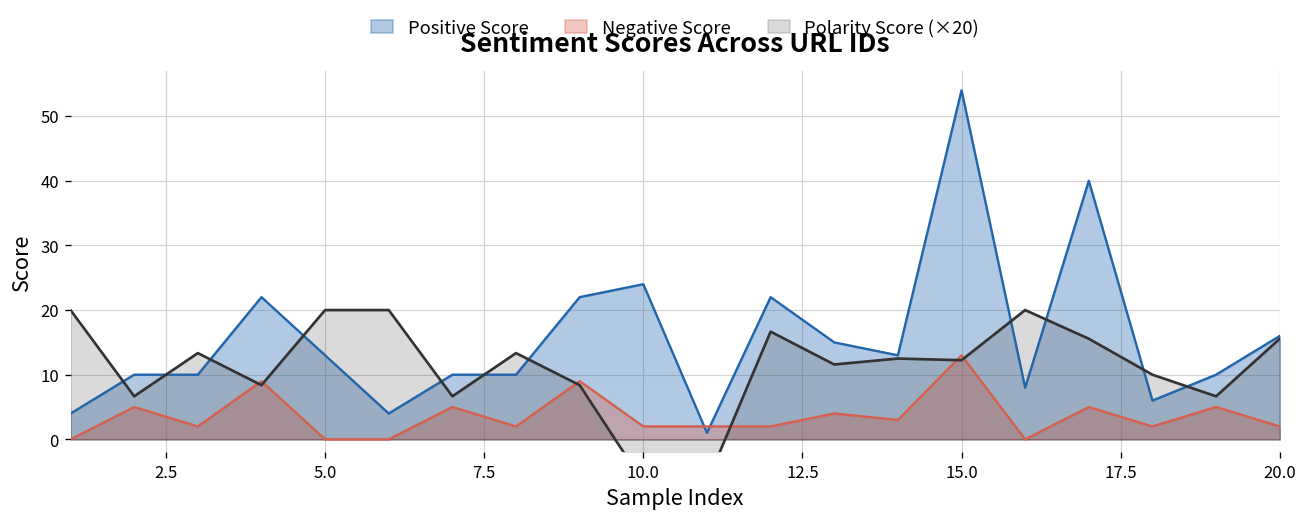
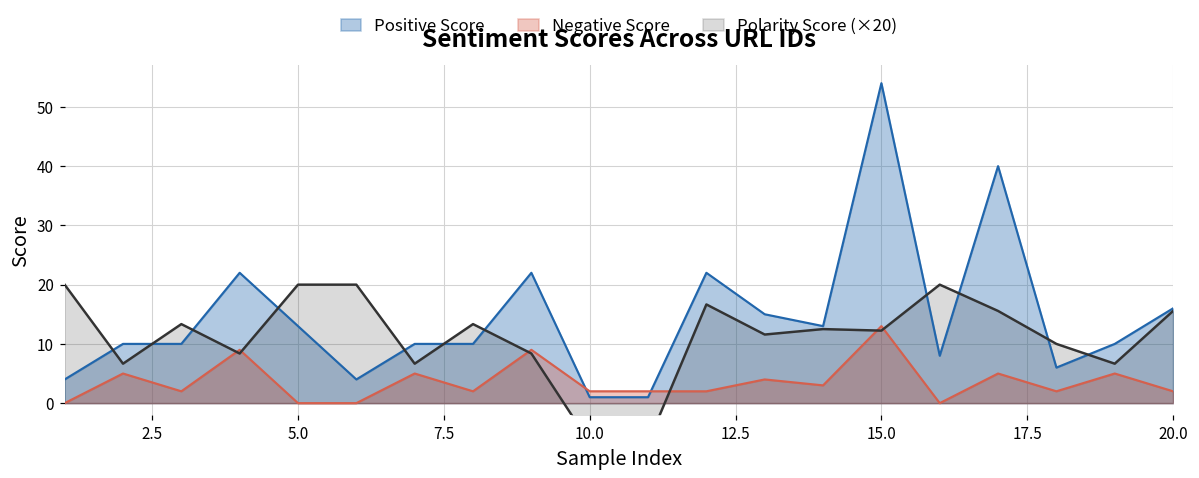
  {
    "Positive Score": {
      "5.0": 13,
-     "10.0": 24,
+     "10.0": 1,
      "15.0": 54
    }
  }
